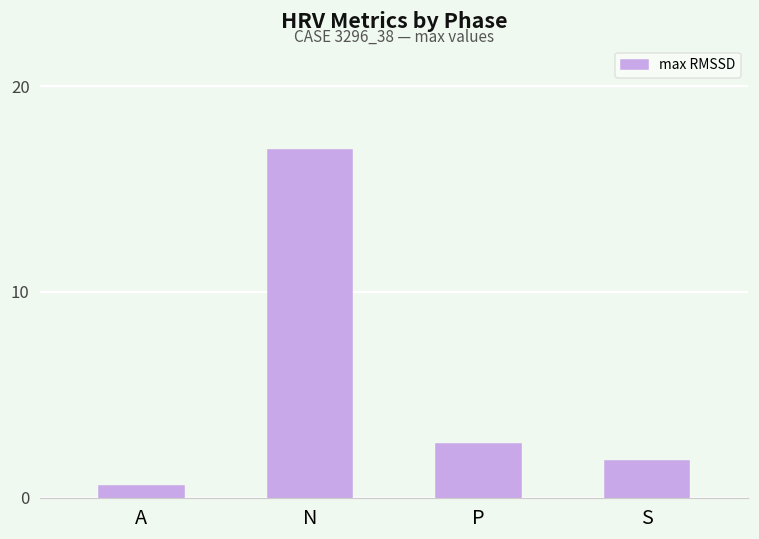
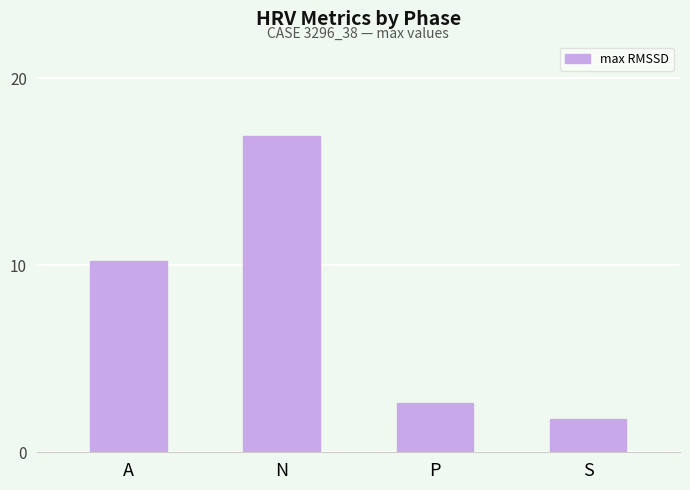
  {
-   "A": 0.6,
+   "A": 10.2,
    "N": 16.9,
    "P": 2.6,
    "S": 1.8
  }
